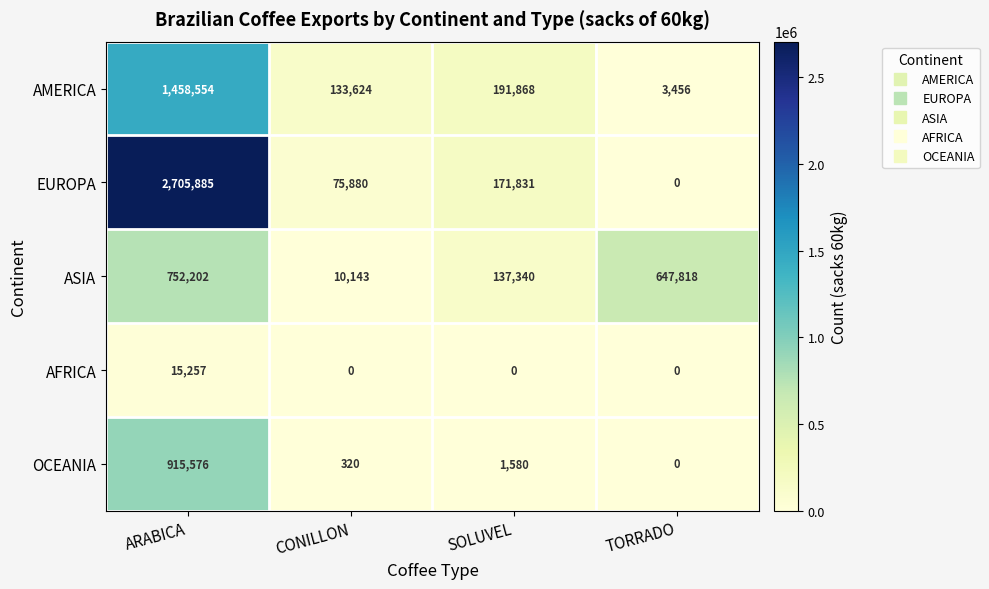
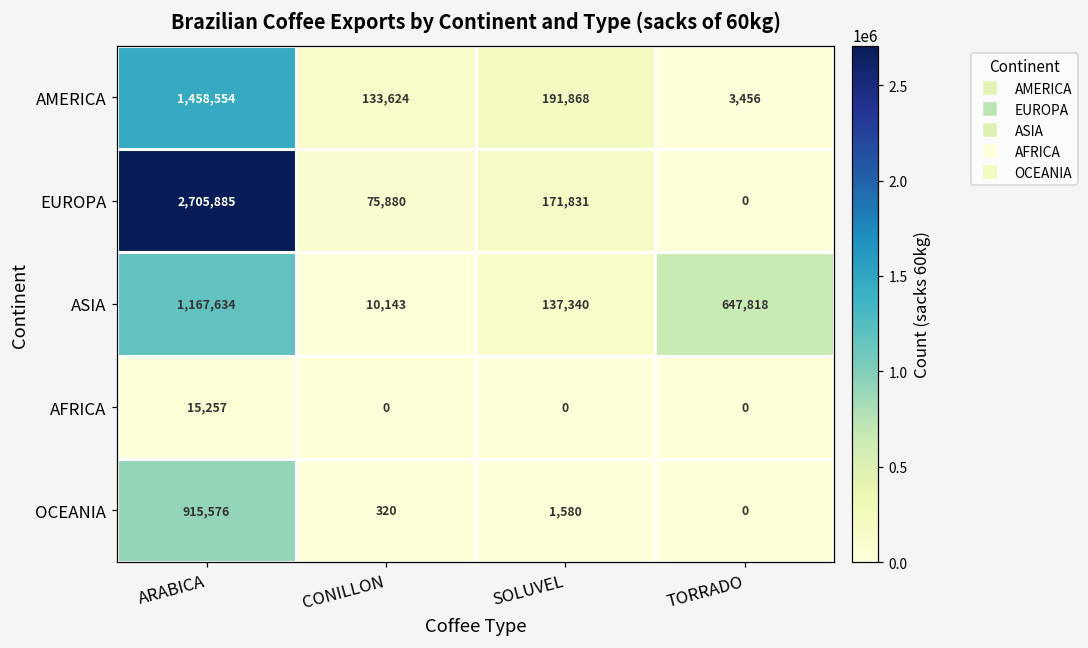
  {
    "AMERICA": {
      "ARABICA": "1,458,554",
      "CONILLON": "133,624",
      "SOLUVEL": "191,868",
      "TORRADO": "3,456"
    },
    "EUROPA": {
      "ARABICA": "2,705,885",
      "CONILLON": "75,880",
      "SOLUVEL": "171,831",
      "TORRADO": "0"
    },
    "ASIA": {
-     "ARABICA": "752,202",
+     "ARABICA": "1,167,634",
      "CONILLON": "10,143",
      "SOLUVEL": "137,340",
      "TORRADO": "647,818"
    },
    "AFRICA": {
      "ARABICA": "15,257",
      "CONILLON": "0",
      "SOLUVEL": "0",
      "TORRADO": "0"
    },
    "OCEANIA": {
      "ARABICA": "915,576",
      "CONILLON": "320",
      "SOLUVEL": "1,580",
      "TORRADO": "0"
    }
  }
